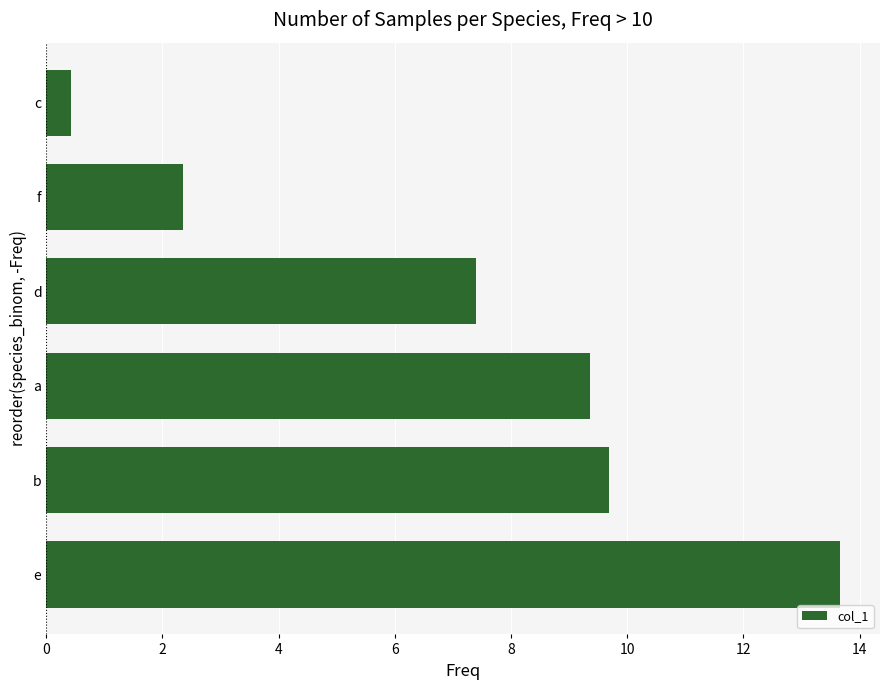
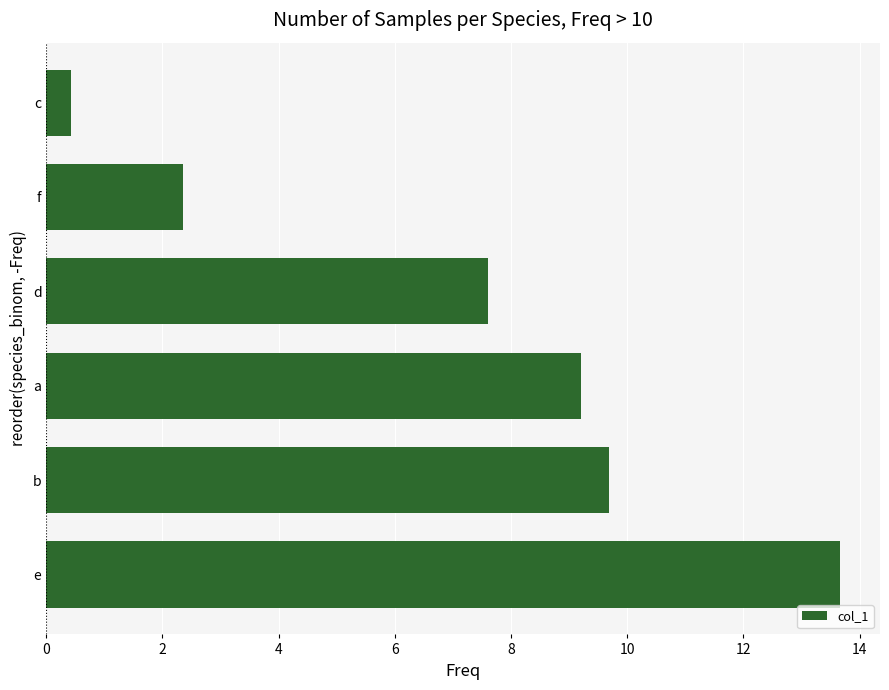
  {
    "c": 0.4,
    "f": 2.4,
-   "d": 7.4,
-   "a": 9.4,
+   "d": 7.6,
+   "a": 9.2,
    "b": 9.7,
    "e": 13.7
  }
